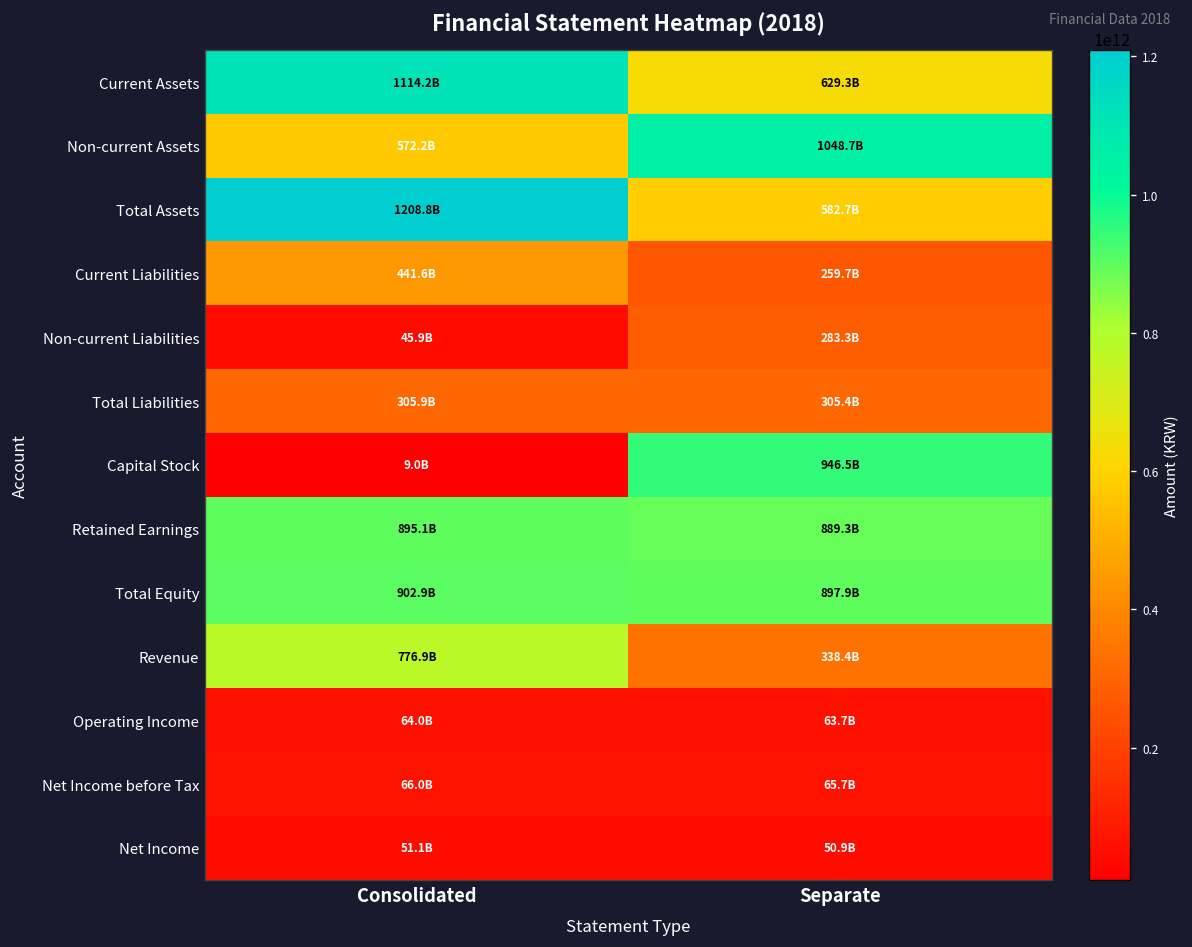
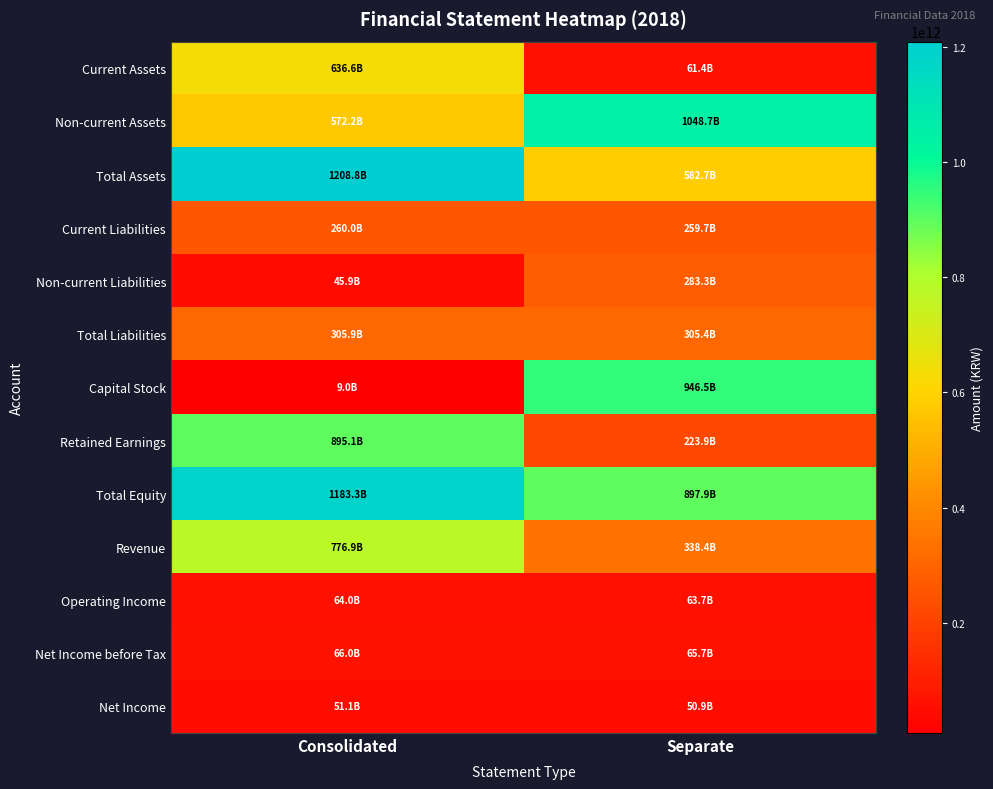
  {
    "Current Assets": {
-     "Consolidated": "1114.2B",
-     "Separate": "629.3B"
+     "Consolidated": "636.6B",
+     "Separate": "61.4B"
    },
    "Non-current Assets": {
      "Consolidated": "572.2B",
      "Separate": "1048.7B"
    },
    "Total Assets": {
      "Consolidated": "1208.8B",
      "Separate": "582.7B"
    },
    "Current Liabilities": {
-     "Consolidated": "441.6B",
+     "Consolidated": "260.0B",
      "Separate": "259.7B"
    },
    "Non-current Liabilities": {
      "Consolidated": "45.9B",
      "Separate": "283.3B"
    },
    "Total Liabilities": {
      "Consolidated": "305.9B",
      "Separate": "305.4B"
    },
    "Capital Stock": {
      "Consolidated": "9.0B",
      "Separate": "946.5B"
    },
    "Retained Earnings": {
      "Consolidated": "895.1B",
-     "Separate": "889.3B"
+     "Separate": "223.9B"
    },
    "Total Equity": {
-     "Consolidated": "902.9B",
+     "Consolidated": "1183.3B",
      "Separate": "897.9B"
    },
    "Revenue": {
      "Consolidated": "776.9B",
      "Separate": "338.4B"
    },
    "Operating Income": {
      "Consolidated": "64.0B",
      "Separate": "63.7B"
    },
    "Net Income before Tax": {
      "Consolidated": "66.0B",
      "Separate": "65.7B"
    },
    "Net Income": {
      "Consolidated": "51.1B",
      "Separate": "50.9B"
    }
  }
